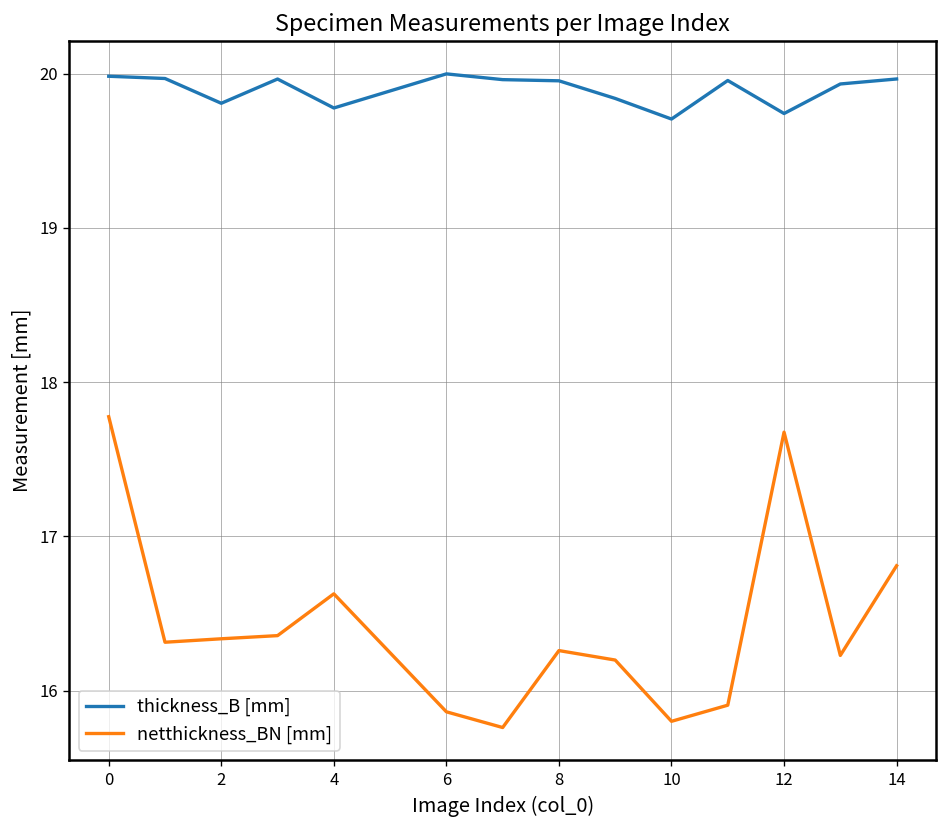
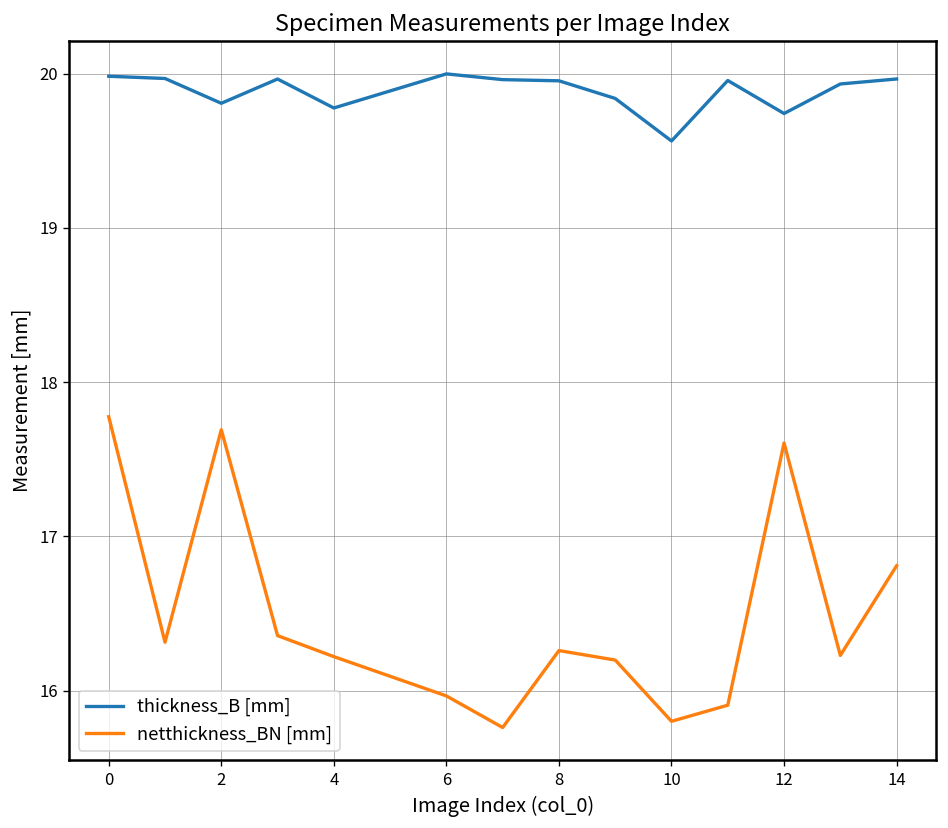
  {
    "thickness_B [mm]": {
      "0": 19.98,
      "2": 19.81,
      "4": 19.78,
      "6": 20.00,
      "8": 19.95,
-     "10": 19.70,
+     "10": 19.56,
      "12": 19.74,
      "14": 19.96
    },
    "netthickness_BN [mm]": {
      "0": 17.78,
-     "2": 16.34,
-     "4": 16.63,
-     "6": 15.86,
+     "2": 17.69,
+     "4": 16.22,
+     "6": 15.97,
      "8": 16.26,
      "10": 15.80,
-     "12": 17.68,
+     "12": 17.60,
      "14": 16.81
    }
  }
